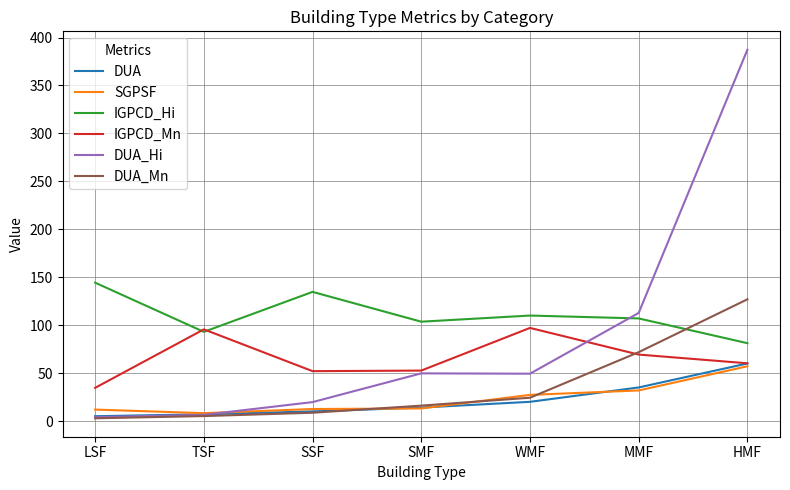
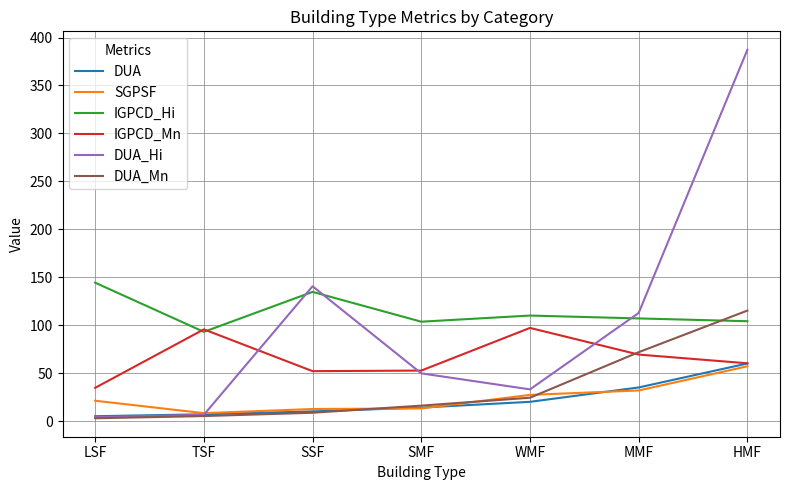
  {
    "DUA": {
      "WMF": 20,
      "MMF": 40
    },
    "SGPSF": {
-     "LSF": 10,
+     "LSF": 20,
      "WMF": 30,
      "MMF": 30,
      "HMF": 60
    },
    "IGPCD_Hi": {
      "LSF": 140,
      "SSF": 130,
      "SMF": 100,
      "WMF": 110,
      "MMF": 110,
-     "HMF": 80
+     "HMF": 100
    },
    "IGPCD_Mn": {
      "LSF": 30,
      "SSF": 50,
      "SMF": 50,
      "WMF": 100
    },
    "DUA_Hi": {
-     "SSF": 20,
+     "SSF": 140,
      "SMF": 50,
-     "WMF": 50,
+     "WMF": 30,
      "MMF": 110,
      "HMF": 390
    },
    "DUA_Mn": {
      "WMF": 20,
-     "HMF": 130
+     "HMF": 120
    }
  }
